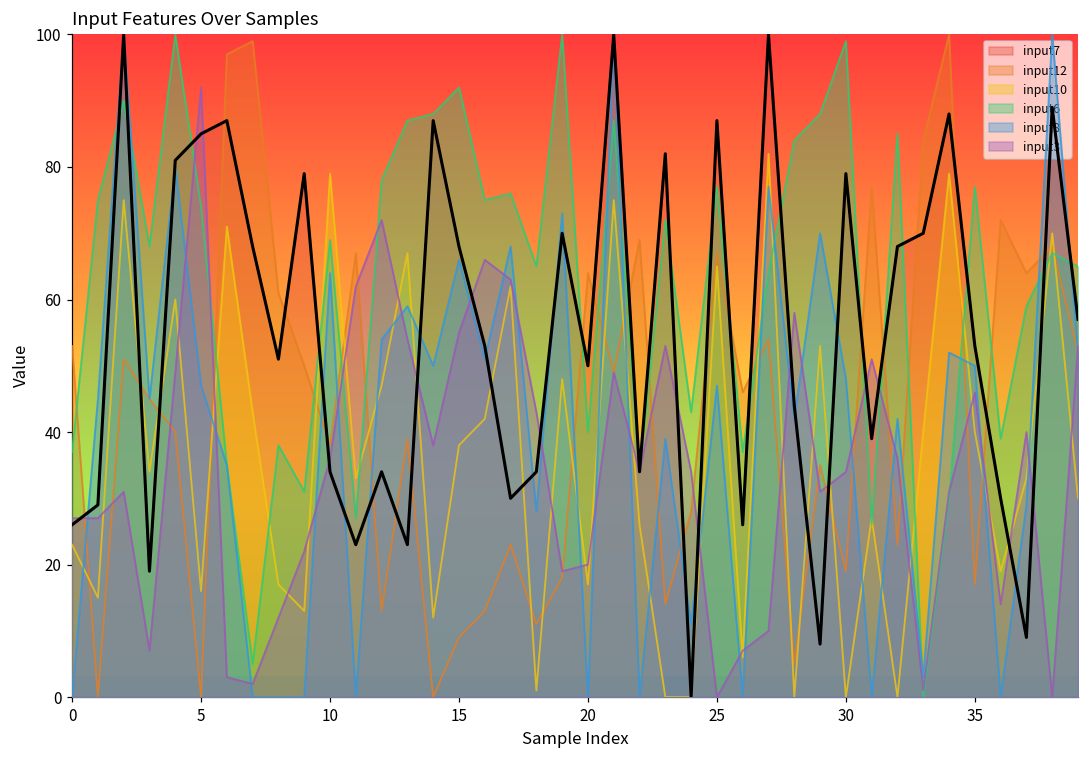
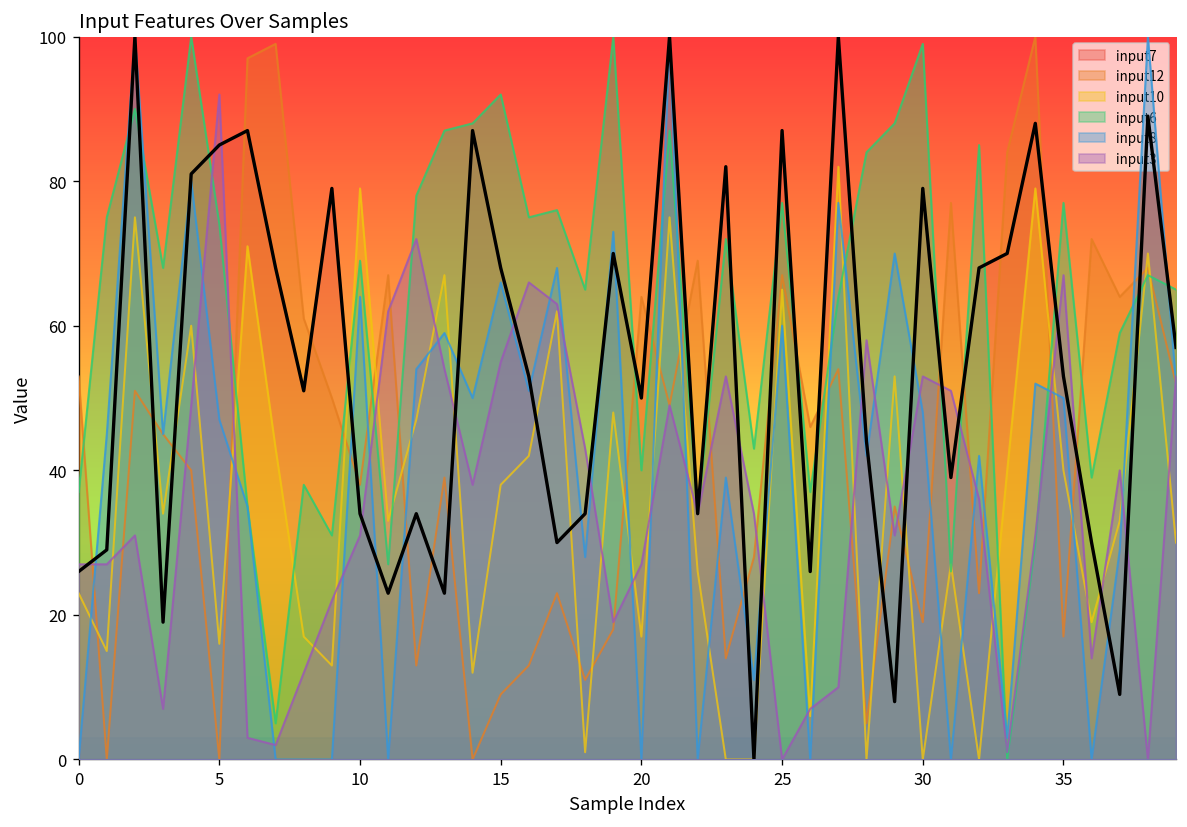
  {
    "input6": {
      "0": 37,
      "5": 74,
      "10": 69,
      "15": 92,
      "20": 40,
      "25": 77,
      "30": 99,
      "35": 77
    },
    "input8": {
      "5": 47,
      "10": 64,
      "15": 66,
-     "25": 47,
+     "25": 60,
      "30": 48,
      "35": 50
    },
    "input3": {
      "0": 27,
      "5": 92,
-     "10": 36,
+     "10": 31,
      "15": 55,
-     "20": 20,
-     "30": 34,
-     "35": 46
+     "20": 27,
+     "30": 53,
+     "35": 67
    }
  }
